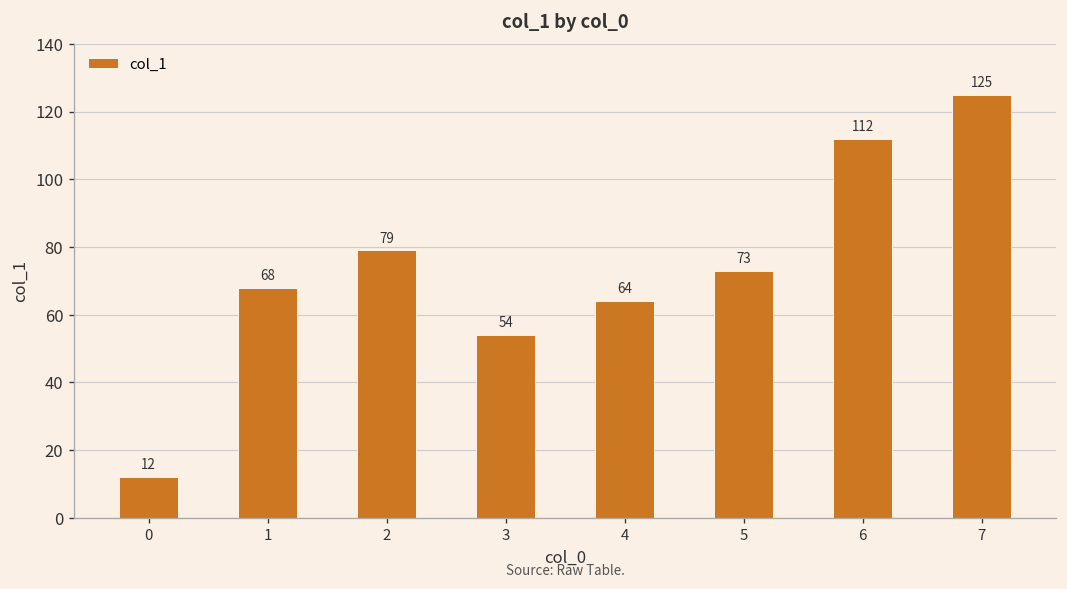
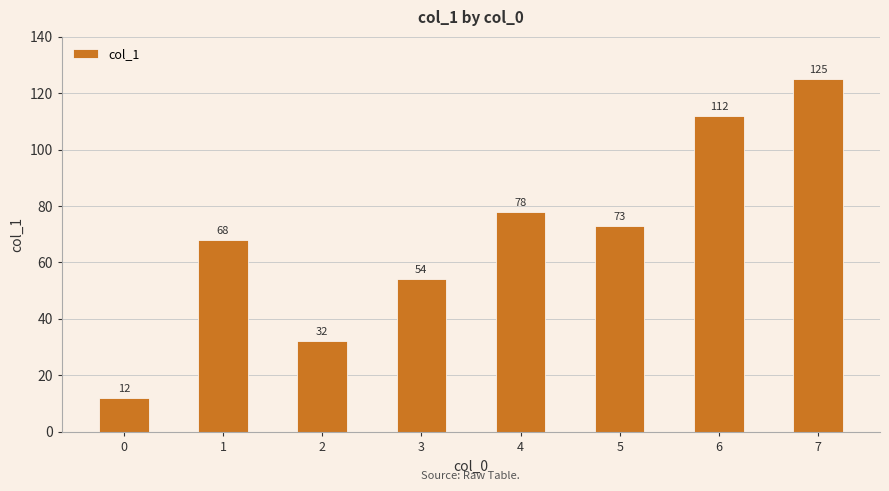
  {
    "0": 12,
    "1": 68,
-   "2": 79,
+   "2": 32,
    "3": 54,
-   "4": 64,
+   "4": 78,
    "5": 73,
    "6": 112,
    "7": 125
  }
